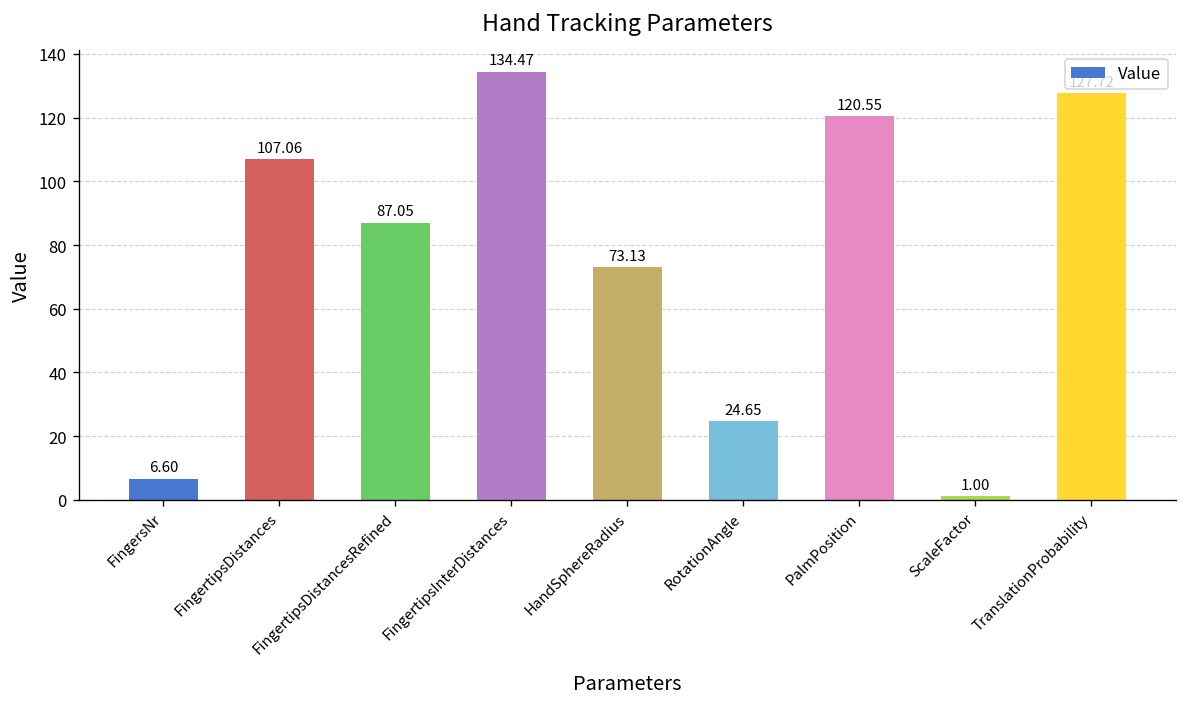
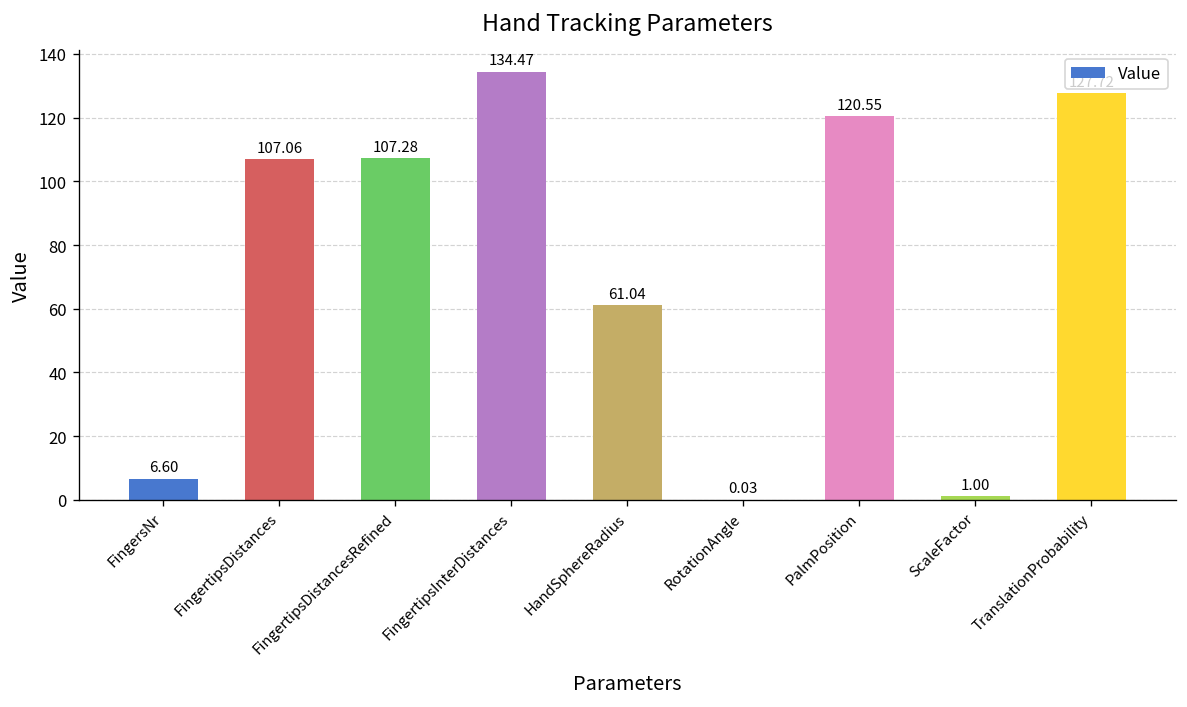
  {
    "FingersNr": 6.60,
    "FingertipsDistances": 107.06,
-   "FingertipsDistancesRefined": 87.05,
+   "FingertipsDistancesRefined": 107.28,
    "FingertipsInterDistances": 134.47,
-   "HandSphereRadius": 73.13,
-   "RotationAngle": 24.65,
+   "HandSphereRadius": 61.04,
+   "RotationAngle": 0.03,
    "PalmPosition": 120.55,
    "ScaleFactor": 1.00
  }
